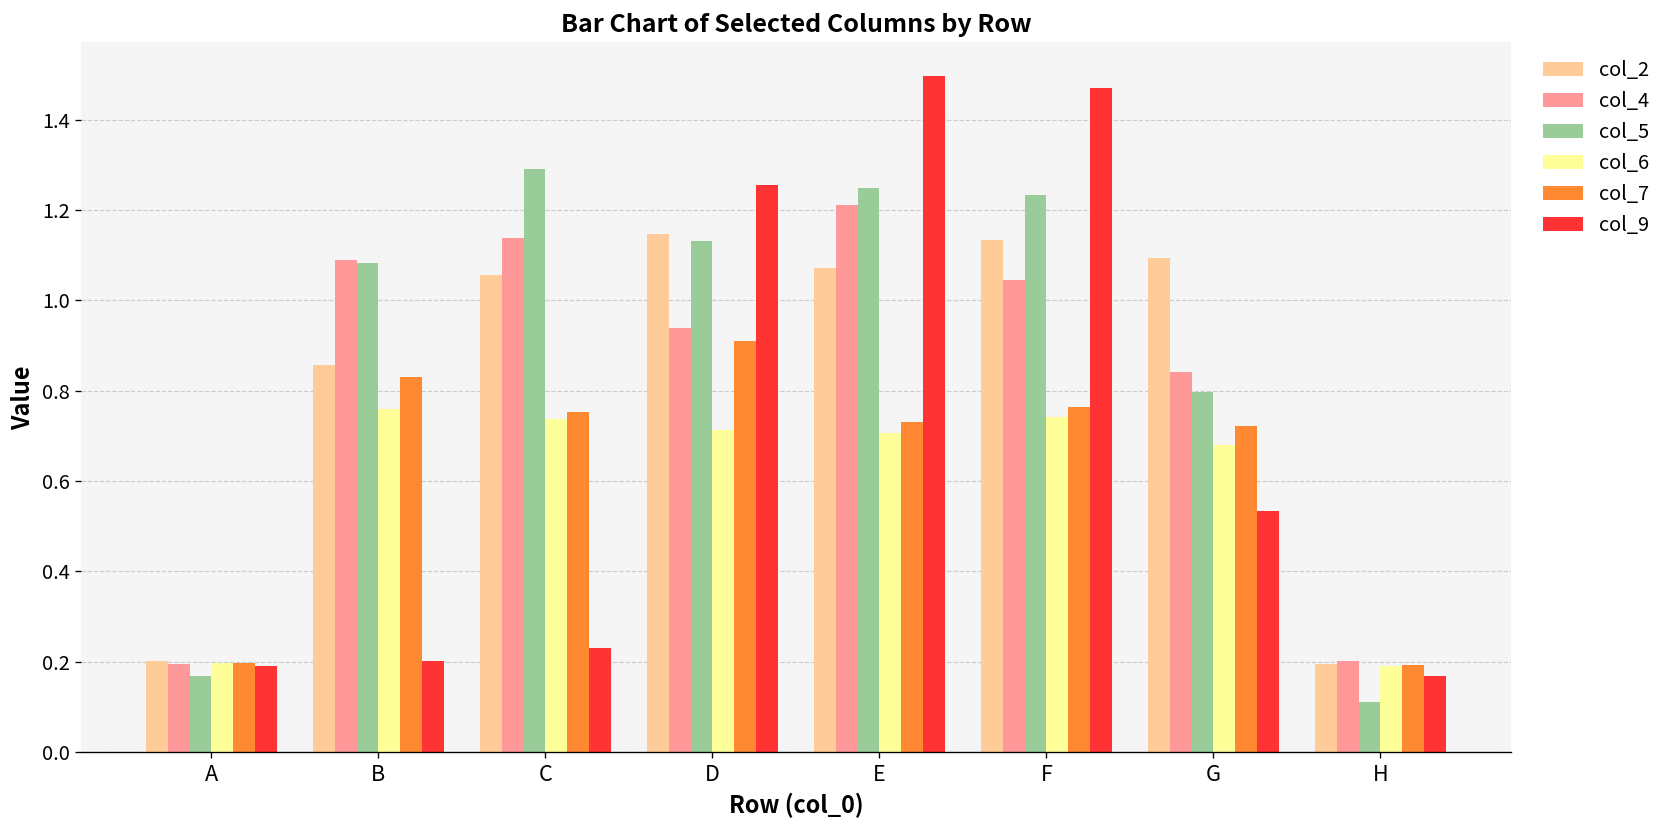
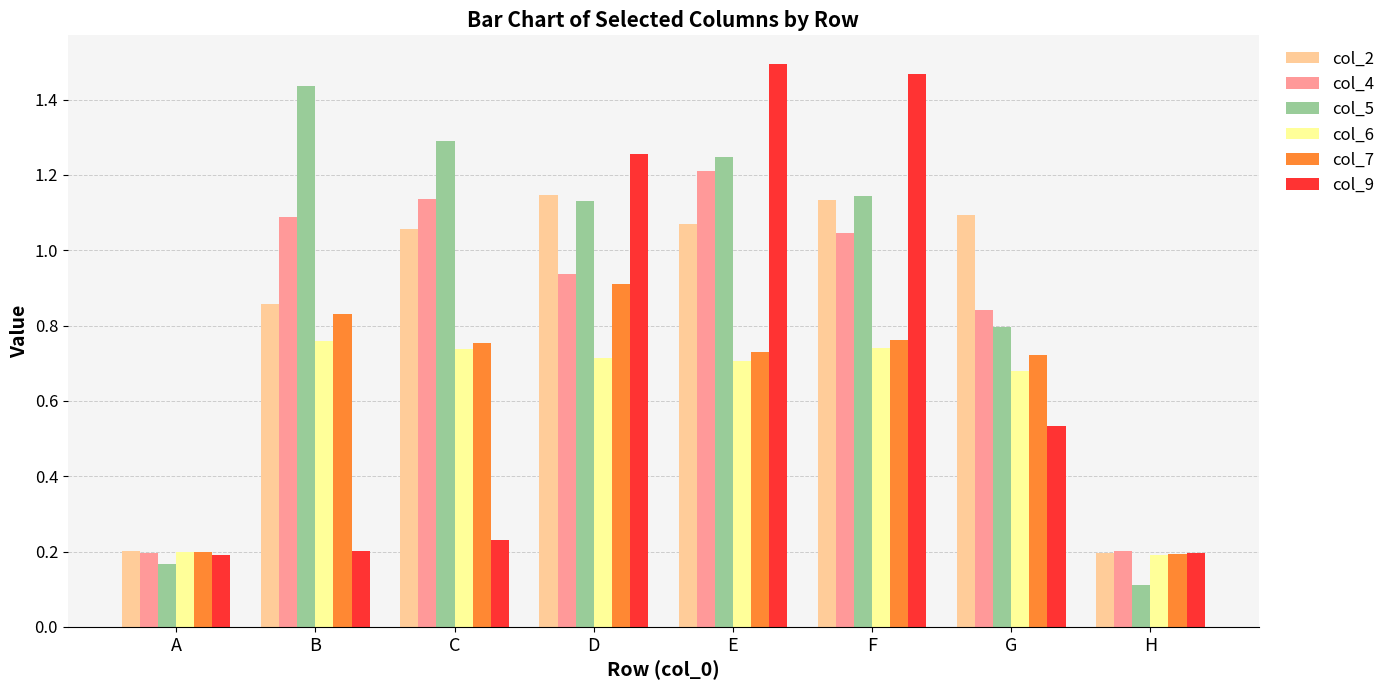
  {
    "col_5": {
      "A": 0.17,
-     "B": 1.08,
+     "B": 1.44,
      "C": 1.29,
      "D": 1.13,
      "E": 1.25,
-     "F": 1.23,
+     "F": 1.14,
      "G": 0.80,
      "H": 0.11
    },
    "col_7": {
      "A": 0.20,
      "B": 0.83,
      "C": 0.75,
      "D": 0.91,
      "E": 0.73,
      "F": 0.76,
      "G": 0.72,
      "H": 0.19
    },
    "col_9": {
      "A": 0.19,
      "B": 0.20,
      "C": 0.23,
      "D": 1.26,
      "E": 1.50,
      "F": 1.47,
      "G": 0.53,
-     "H": 0.17
+     "H": 0.20
    }
  }
